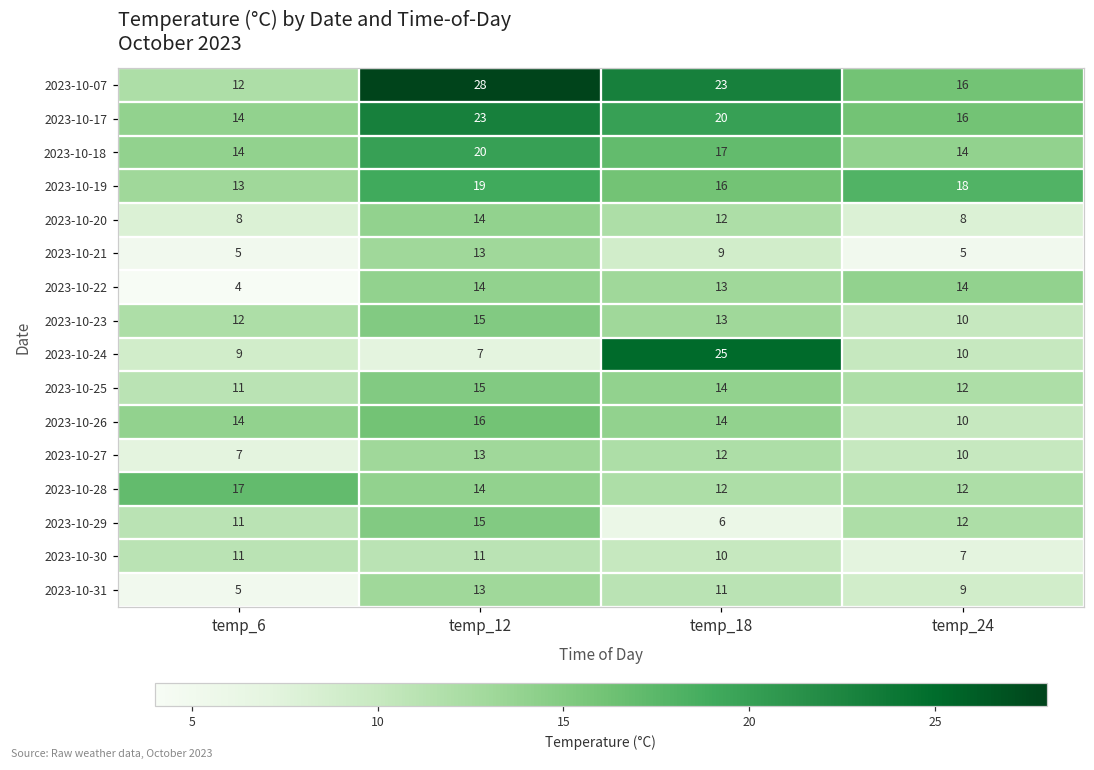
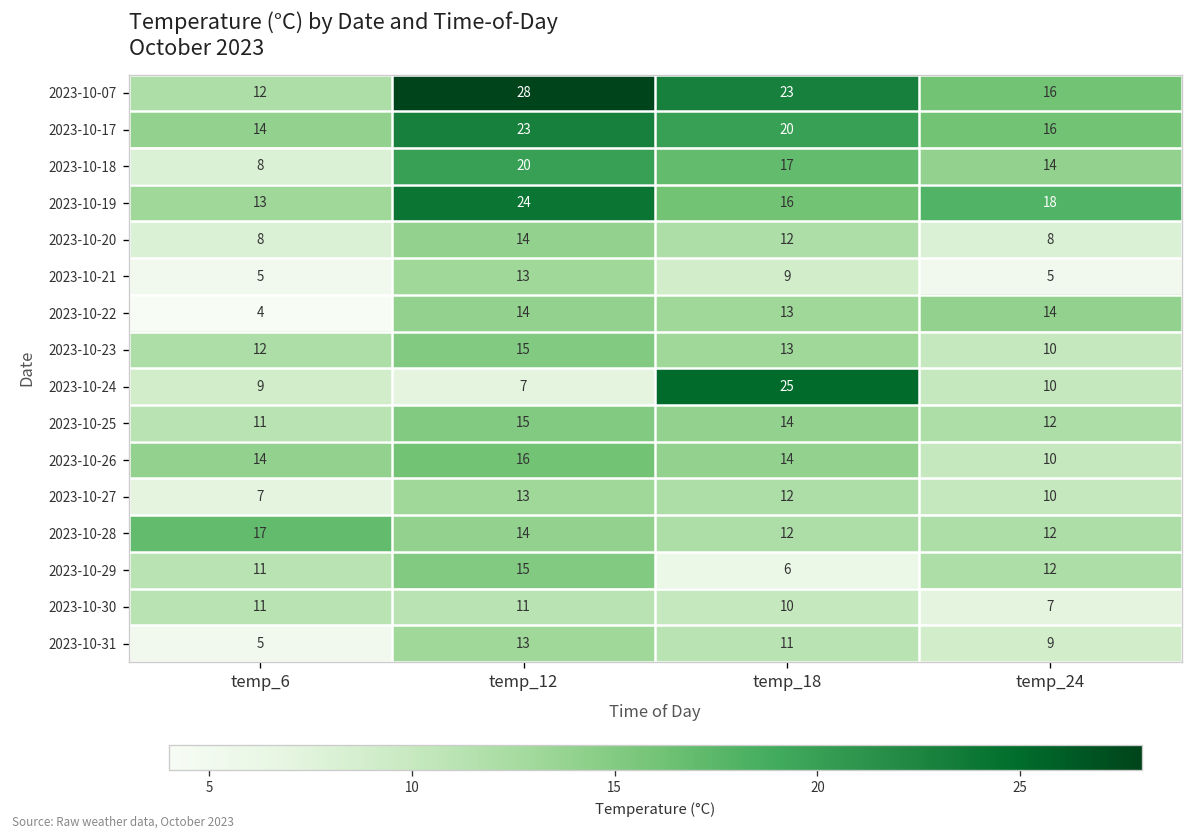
  {
    "2023-10-07": {
      "temp_6": 12,
      "temp_12": 28,
      "temp_18": 23,
      "temp_24": 16
    },
    "2023-10-17": {
      "temp_6": 14,
      "temp_12": 23,
      "temp_18": 20,
      "temp_24": 16
    },
    "2023-10-18": {
-     "temp_6": 14,
+     "temp_6": 8,
      "temp_12": 20,
      "temp_18": 17,
      "temp_24": 14
    },
    "2023-10-19": {
      "temp_6": 13,
-     "temp_12": 19,
+     "temp_12": 24,
      "temp_18": 16,
      "temp_24": 18
    },
    "2023-10-20": {
      "temp_6": 8,
      "temp_12": 14,
      "temp_18": 12,
      "temp_24": 8
    },
    "2023-10-21": {
      "temp_6": 5,
      "temp_12": 13,
      "temp_18": 9,
      "temp_24": 5
    },
    "2023-10-22": {
      "temp_6": 4,
      "temp_12": 14,
      "temp_18": 13,
      "temp_24": 14
    },
    "2023-10-23": {
      "temp_6": 12,
      "temp_12": 15,
      "temp_18": 13,
      "temp_24": 10
    },
    "2023-10-24": {
      "temp_6": 9,
      "temp_12": 7,
      "temp_18": 25,
      "temp_24": 10
    },
    "2023-10-25": {
      "temp_6": 11,
      "temp_12": 15,
      "temp_18": 14,
      "temp_24": 12
    },
    "2023-10-26": {
      "temp_6": 14,
      "temp_12": 16,
      "temp_18": 14,
      "temp_24": 10
    },
    "2023-10-27": {
      "temp_6": 7,
      "temp_12": 13,
      "temp_18": 12,
      "temp_24": 10
    },
    "2023-10-28": {
      "temp_6": 17,
      "temp_12": 14,
      "temp_18": 12,
      "temp_24": 12
    },
    "2023-10-29": {
      "temp_6": 11,
      "temp_12": 15,
      "temp_18": 6,
      "temp_24": 12
    },
    "2023-10-30": {
      "temp_6": 11,
      "temp_12": 11,
      "temp_18": 10,
      "temp_24": 7
    },
    "2023-10-31": {
      "temp_6": 5,
      "temp_12": 13,
      "temp_18": 11,
      "temp_24": 9
    }
  }
